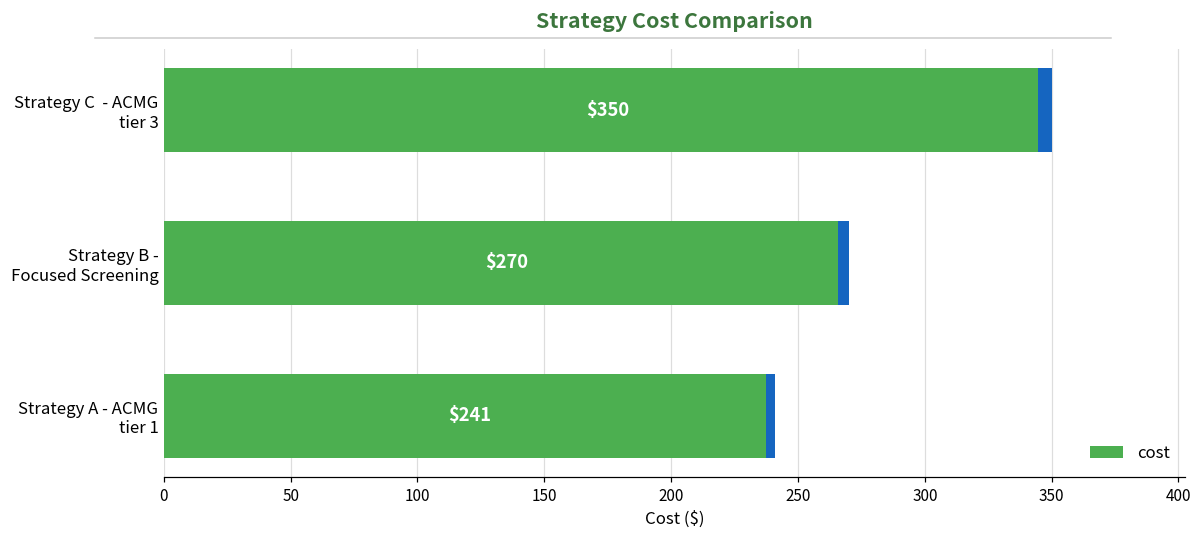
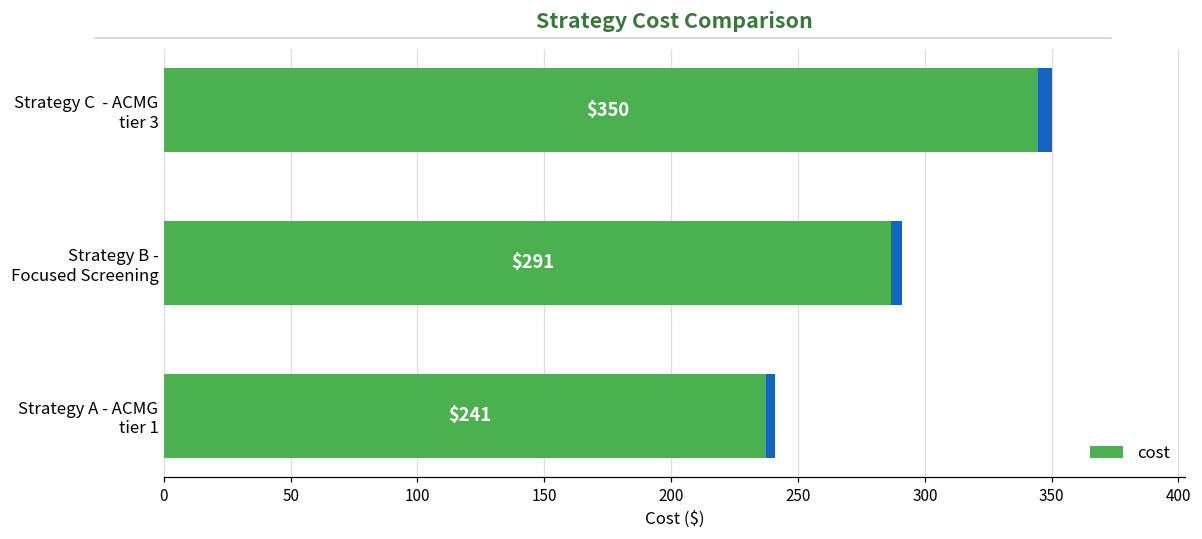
  {
    "cost": {
      "Strategy C - ACMG tier 3": "$350",
-     "Strategy B - Focused Screening": "$270",
+     "Strategy B - Focused Screening": "$291",
      "Strategy A - ACMG tier 1": "$241"
    }
  }
